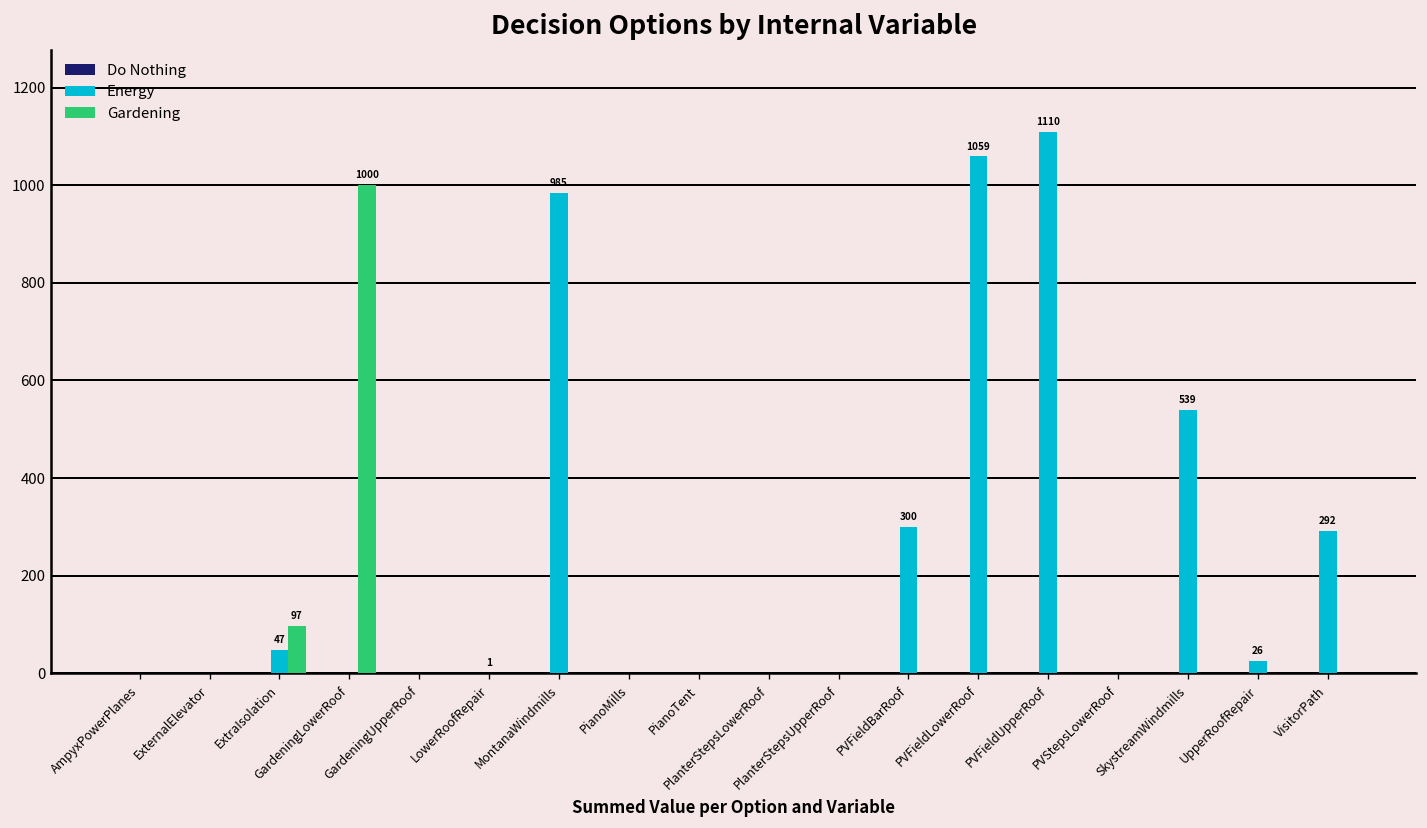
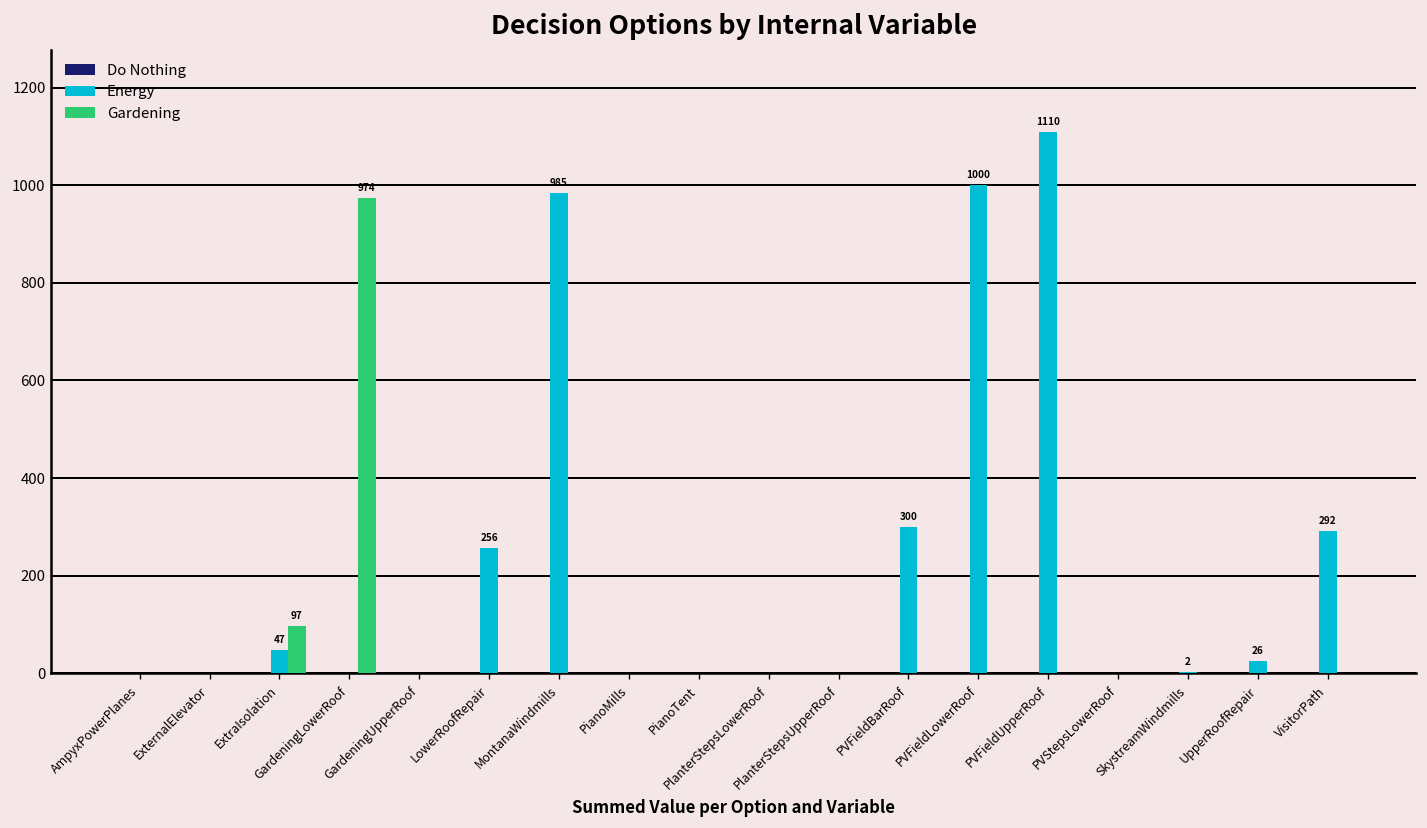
  {
    "Do Nothing": {
      "AmpyxPowerPlanes": 0,
      "ExternalElevator": 0,
      "ExtraIsolation": 0,
      "GardeningLowerRoof": 0,
      "GardeningUpperRoof": 0,
      "LowerRoofRepair": 0,
      "MontanaWindmills": 0,
      "PianoMills": 0,
      "PianoTent": 0,
      "PlanterStepsLowerRoof": 0,
      "PlanterStepsUpperRoof": 0,
      "PVFieldBarRoof": 0,
      "PVFieldLowerRoof": 0,
      "PVFieldUpperRoof": 0,
      "PVStepsLowerRoof": 0,
      "SkystreamWindmills": 0,
      "UpperRoofRepair": 0,
      "VisitorPath": 0
    },
    "Energy": {
      "ExtraIsolation": 47,
-     "LowerRoofRepair": 1,
+     "LowerRoofRepair": 256,
      "MontanaWindmills": 985,
      "PVFieldBarRoof": 300,
-     "PVFieldLowerRoof": 1059,
+     "PVFieldLowerRoof": 1000,
      "PVFieldUpperRoof": 1110,
-     "SkystreamWindmills": 539,
+     "SkystreamWindmills": 2,
      "UpperRoofRepair": 26,
      "VisitorPath": 292
    },
    "Gardening": {
      "ExtraIsolation": 97,
-     "GardeningLowerRoof": 1000
+     "GardeningLowerRoof": 974
    }
  }
